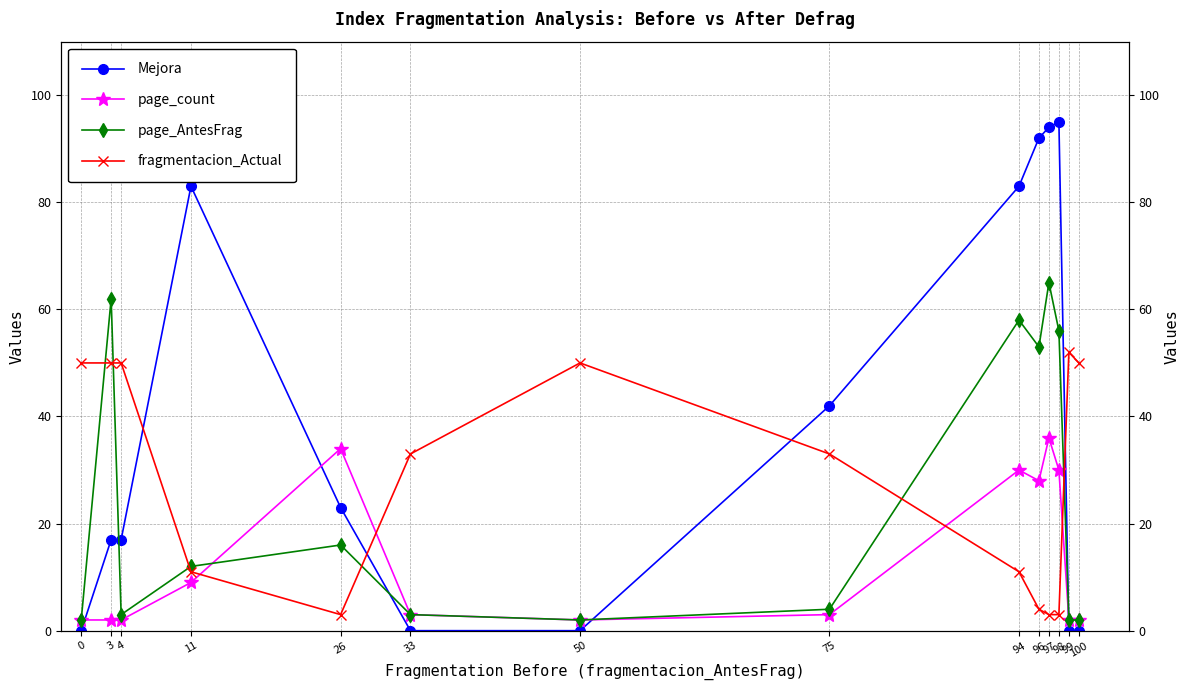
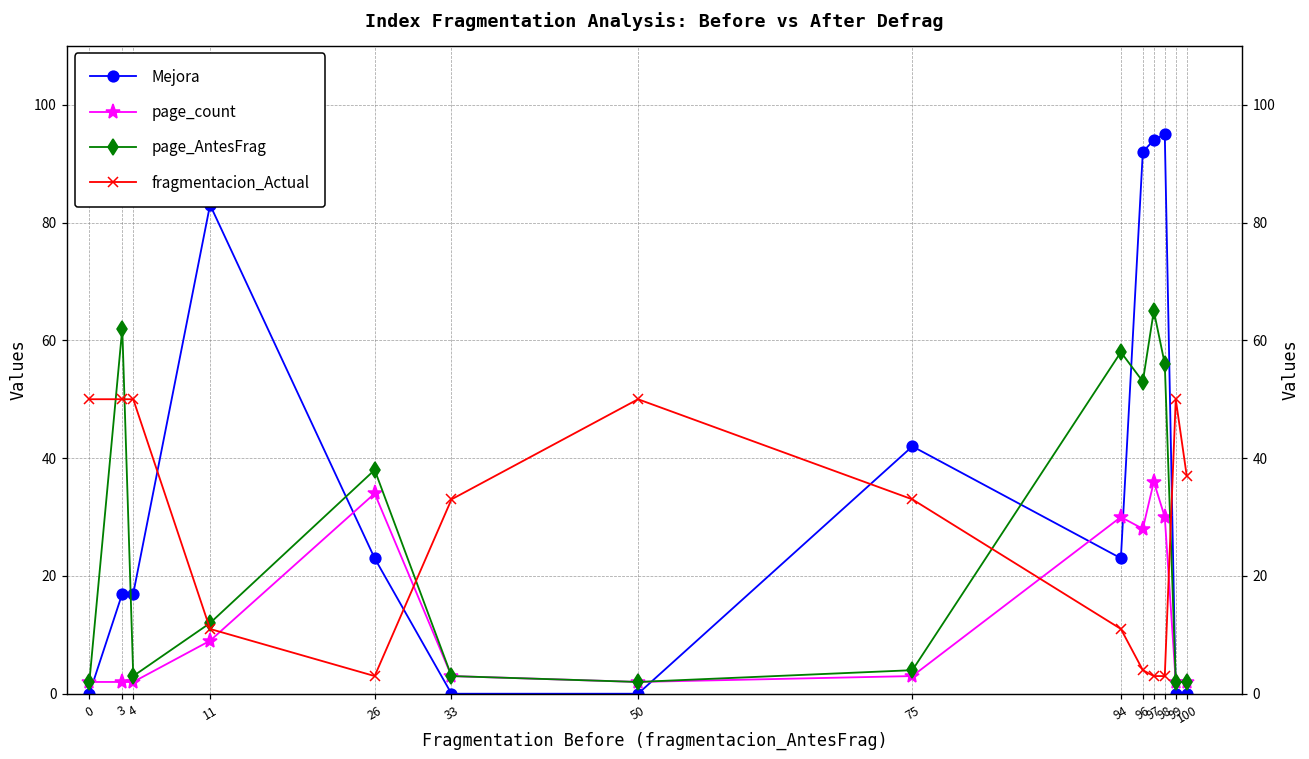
  {
    "Mejora": {
      "0": 0,
      "3": 17,
      "4": 17,
      "11": 83,
      "26": 23,
      "33": 0,
      "50": 0,
      "75": 42,
-     "94": 83,
+     "94": 23,
      "96": 92,
      "97": 94,
      "98": 95,
      "99": 0,
      "100": 0
    },
    "page_count": {
      "3": 2,
      "4": 2,
      "11": 9,
      "26": 34,
      "75": 3,
      "94": 30,
      "96": 28,
      "97": 36,
      "98": 30
    },
    "page_AntesFrag": {
      "3": 62,
      "4": 3,
      "11": 12,
-     "26": 16,
+     "26": 38,
      "75": 4,
      "94": 58,
      "96": 53,
      "97": 65,
      "98": 56
    },
    "fragmentacion_Actual": {
      "0": 50,
      "3": 50,
      "4": 50,
      "11": 11,
      "26": 3,
      "33": 33,
      "50": 50,
      "75": 33,
      "94": 11,
      "96": 4,
      "97": 3,
      "98": 3,
-     "99": 52,
-     "100": 50
+     "99": 50,
+     "100": 37
    }
  }
